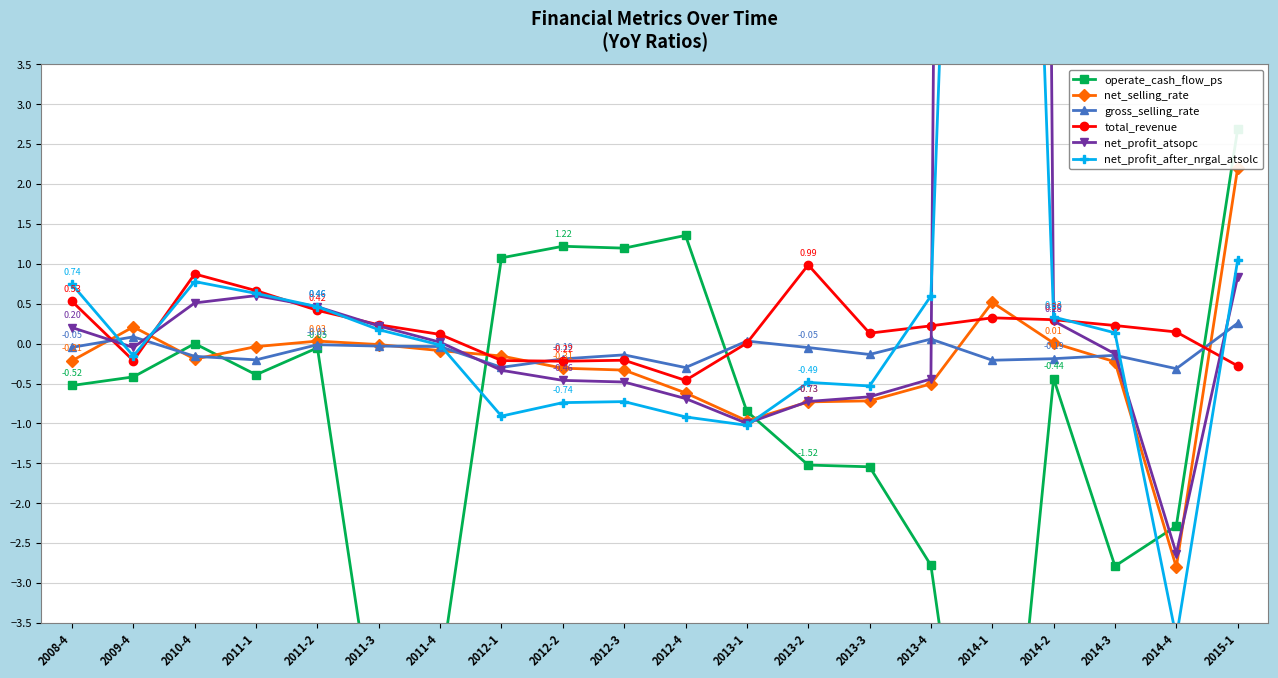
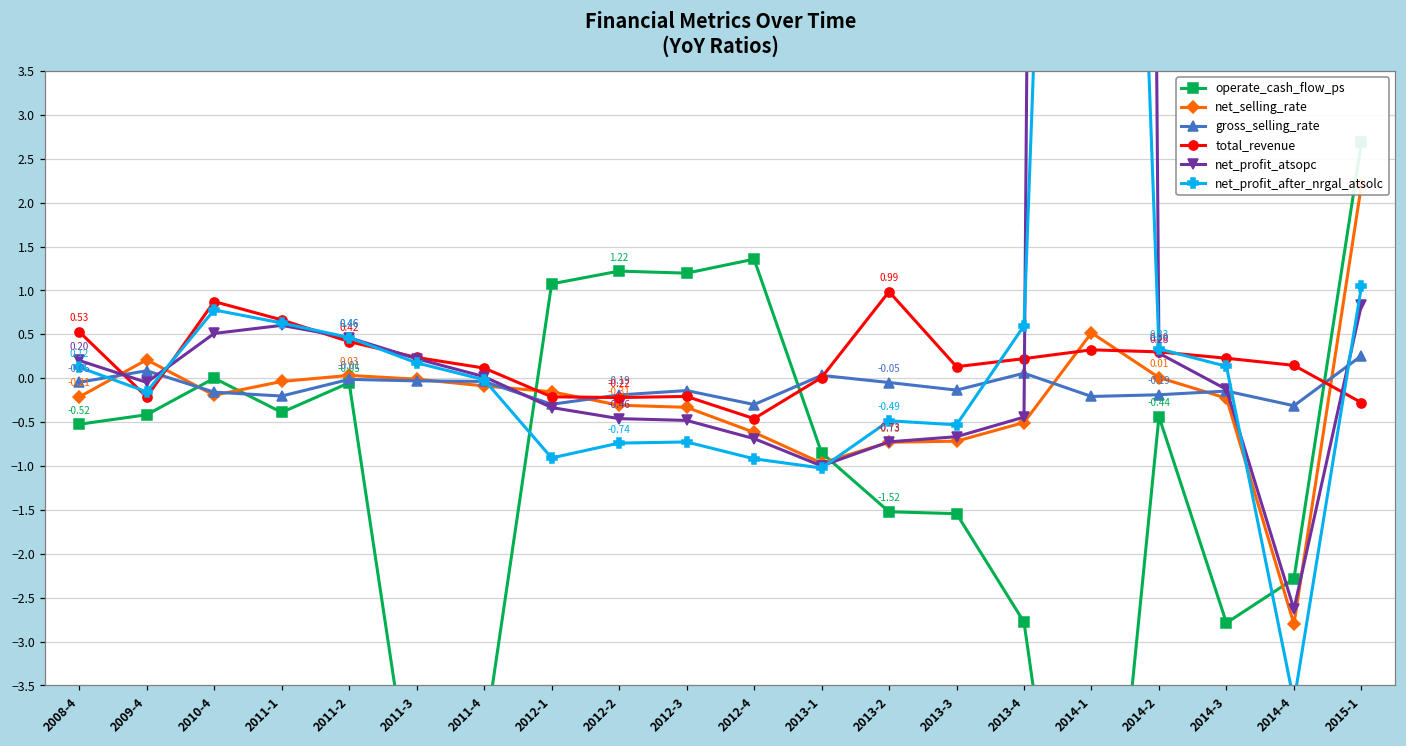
  {
    "operate_cash_flow_ps": {
      "2008-4": -0.52,
      "2012-2": 1.22,
      "2013-2": -1.52,
      "2014-2": -0.44
    },
    "net_selling_rate": {
      "2014-2": 0.01
    },
    "gross_selling_rate": {
      "2013-2": -0.05
    },
    "total_revenue": {
      "2008-4": 0.53,
      "2013-2": 0.99
    },
    "net_profit_atsopc": {
      "2009-4": 0.0,
      "2010-4": 0.5,
      "2011-4": 0.0,
      "2012-1": -0.3,
      "2012-3": -0.5,
      "2012-4": -0.7,
      "2013-3": -0.7,
      "2013-4": -0.4,
      "2014-4": -2.6,
      "2015-1": 0.8
    },
    "net_profit_after_nrgal_atsolc": {
-     "2008-4": 0.74,
+     "2008-4": 0.12,
      "2012-2": -0.74,
      "2013-2": -0.49
    }
  }
